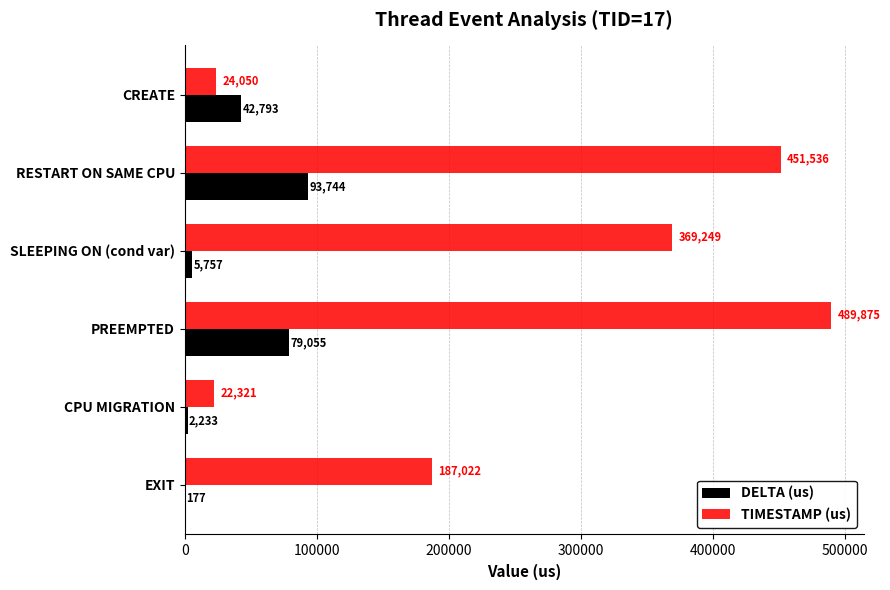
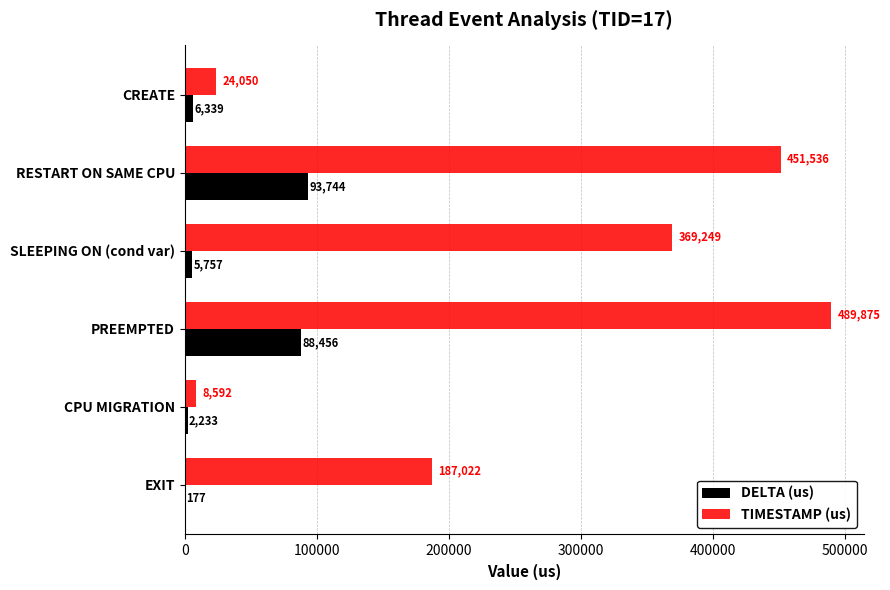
  {
    "DELTA (us)": {
-     "CREATE": "42,793",
+     "CREATE": "6,339",
      "RESTART ON SAME CPU": "93,744",
      "SLEEPING ON (cond var)": "5,757",
-     "PREEMPTED": "79,055",
+     "PREEMPTED": "88,456",
      "CPU MIGRATION": "2,233",
      "EXIT": "177"
    },
    "TIMESTAMP (us)": {
      "CREATE": "24,050",
      "RESTART ON SAME CPU": "451,536",
      "SLEEPING ON (cond var)": "369,249",
      "PREEMPTED": "489,875",
-     "CPU MIGRATION": "22,321",
+     "CPU MIGRATION": "8,592",
      "EXIT": "187,022"
    }
  }
